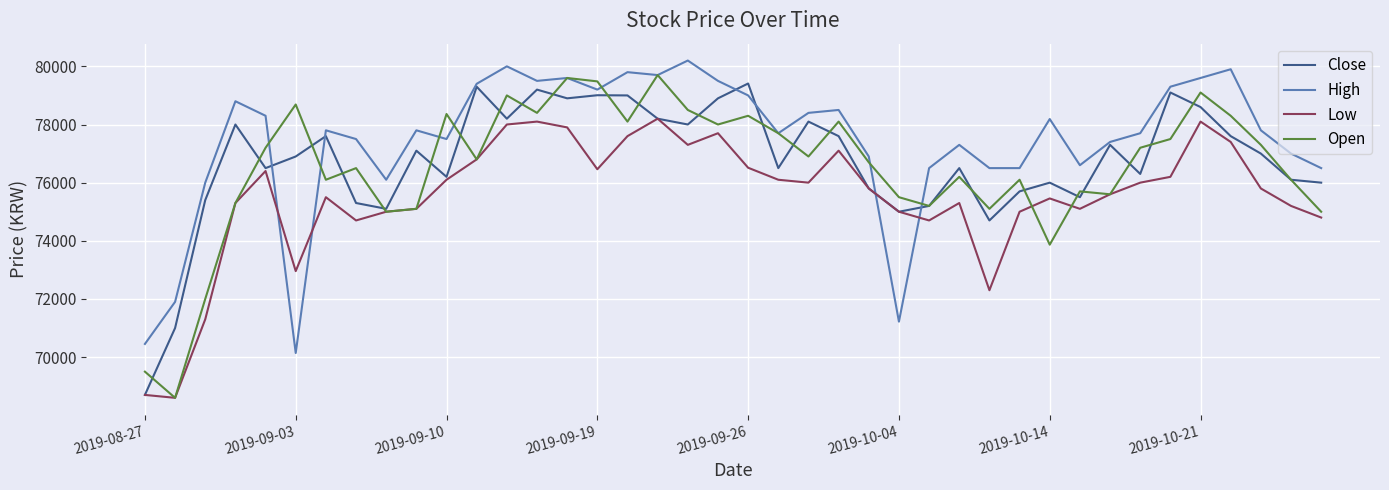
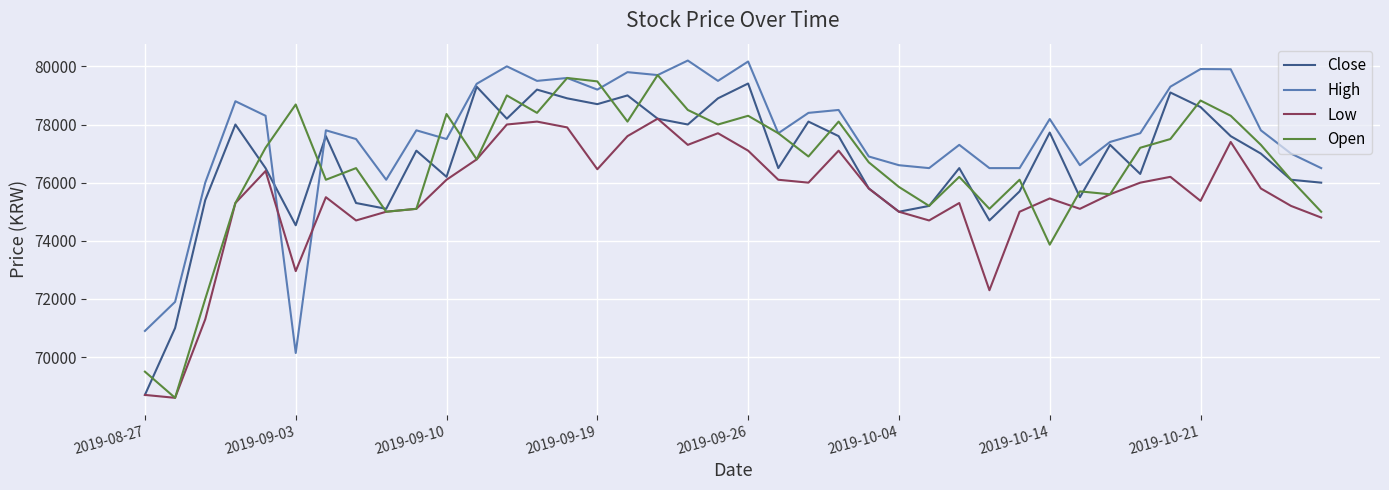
  {
    "Close": {
-     "2019-09-03": 76900,
+     "2019-09-03": 74500,
      "2019-09-10": 76200,
-     "2019-09-19": 79000,
+     "2019-09-19": 78700,
      "2019-09-26": 79400,
-     "2019-10-14": 76000,
+     "2019-10-14": 77700,
      "2019-10-21": 78600
    },
    "High": {
-     "2019-08-27": 70500,
+     "2019-08-27": 70900,
      "2019-09-03": 70100,
      "2019-09-10": 77500,
      "2019-09-19": 79200,
-     "2019-09-26": 79000,
-     "2019-10-04": 71200,
+     "2019-09-26": 80200,
+     "2019-10-04": 76600,
      "2019-10-14": 78200,
-     "2019-10-21": 79600
+     "2019-10-21": 79900
    },
    "Low": {
      "2019-09-03": 73000,
      "2019-09-10": 76100,
      "2019-09-19": 76500,
-     "2019-09-26": 76500,
+     "2019-09-26": 77100,
      "2019-10-14": 75500,
-     "2019-10-21": 78100
+     "2019-10-21": 75400
    },
    "Open": {
      "2019-08-27": 69500,
      "2019-09-03": 78700,
      "2019-09-10": 78400,
      "2019-09-19": 79500,
      "2019-09-26": 78300,
-     "2019-10-04": 75500,
+     "2019-10-04": 75900,
      "2019-10-14": 73900,
-     "2019-10-21": 79100
+     "2019-10-21": 78800
    }
  }
